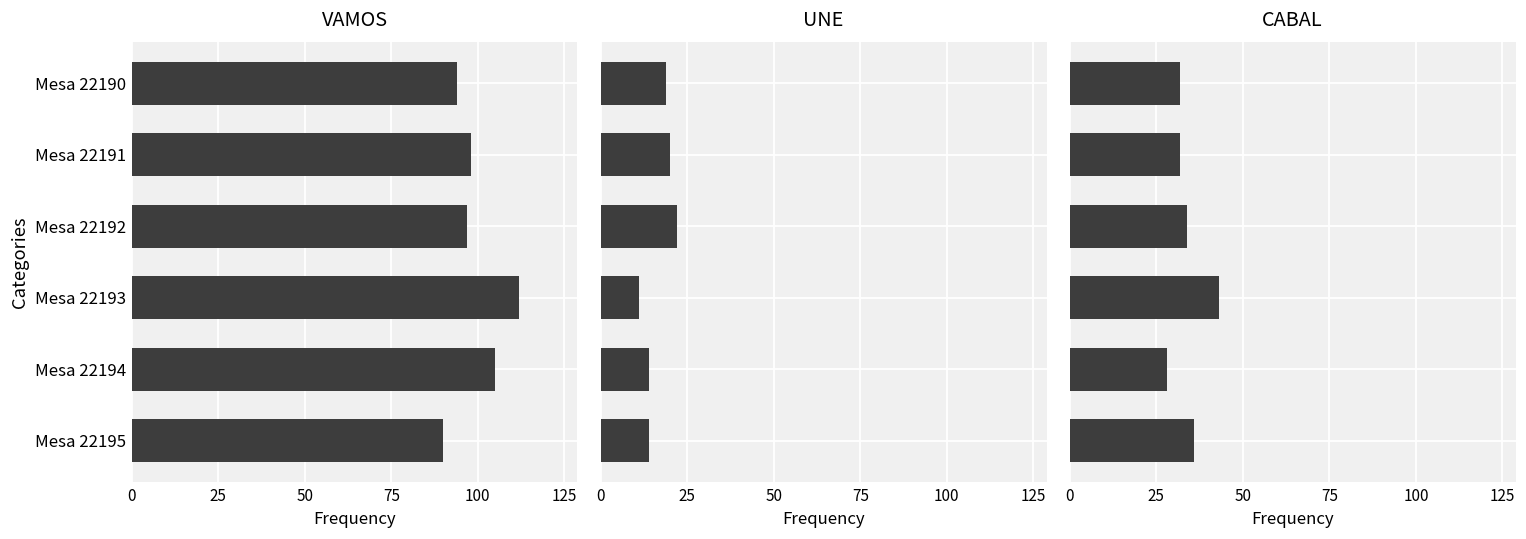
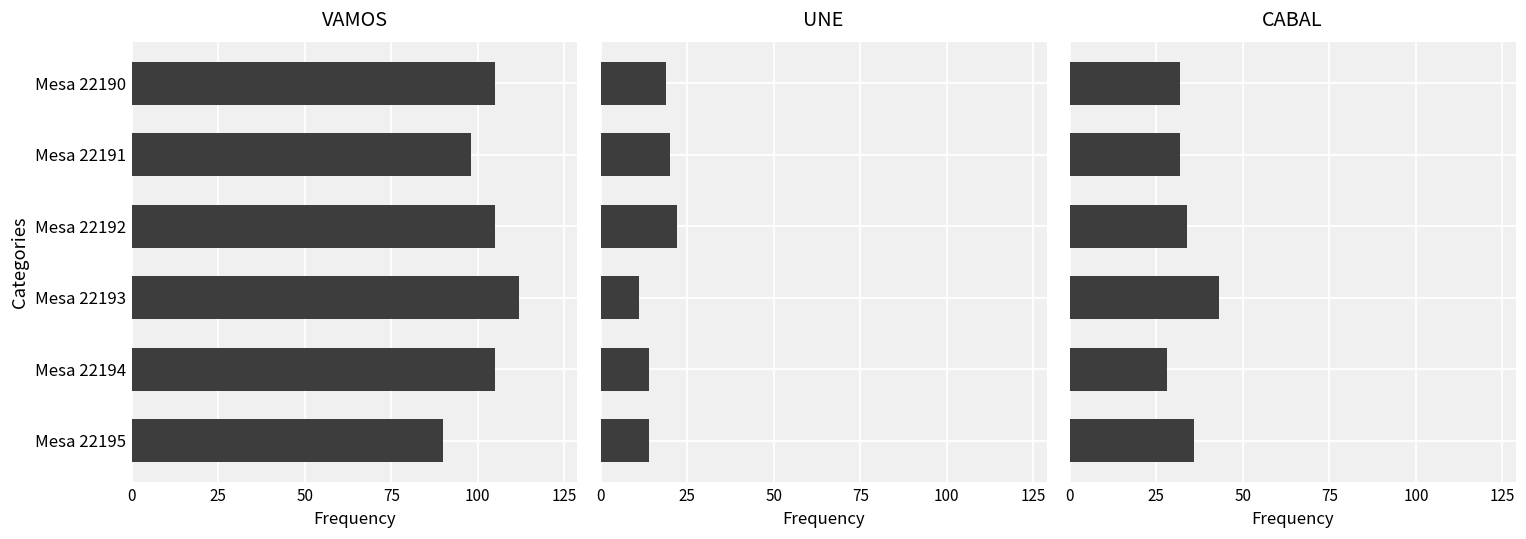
  {
    "VAMOS": {
-     "Mesa 22190": 94,
+     "Mesa 22190": 105,
      "Mesa 22191": 98,
-     "Mesa 22192": 97,
+     "Mesa 22192": 105,
      "Mesa 22193": 112,
      "Mesa 22194": 105,
      "Mesa 22195": 90
    }
  }
